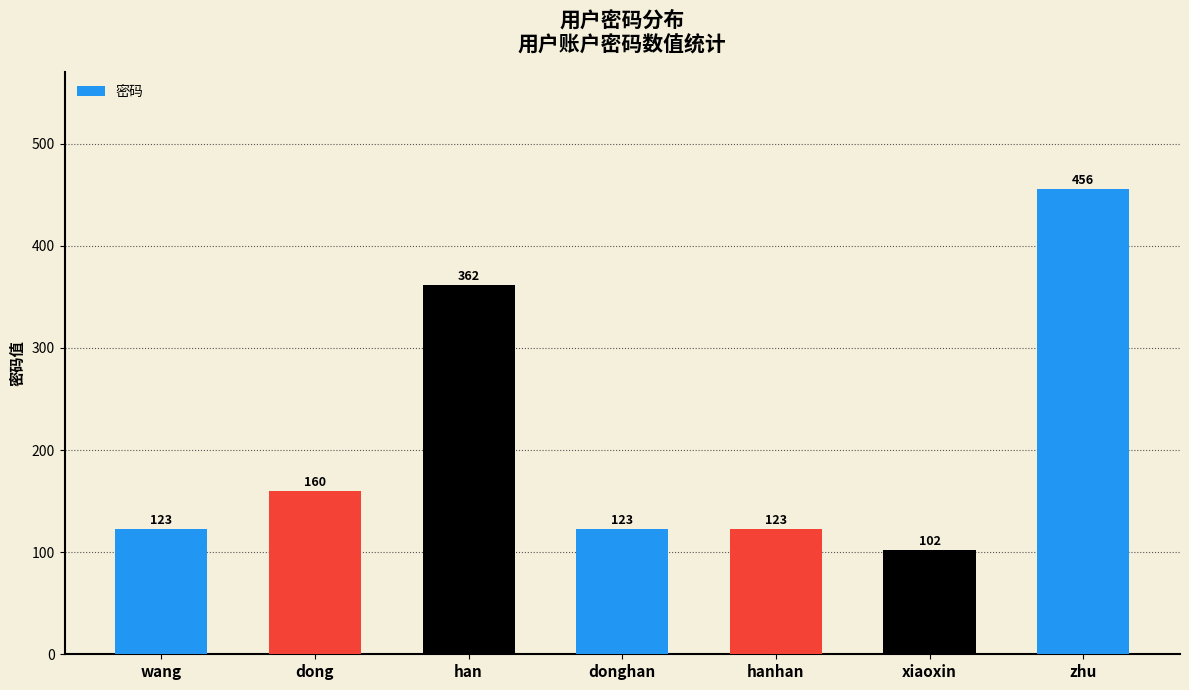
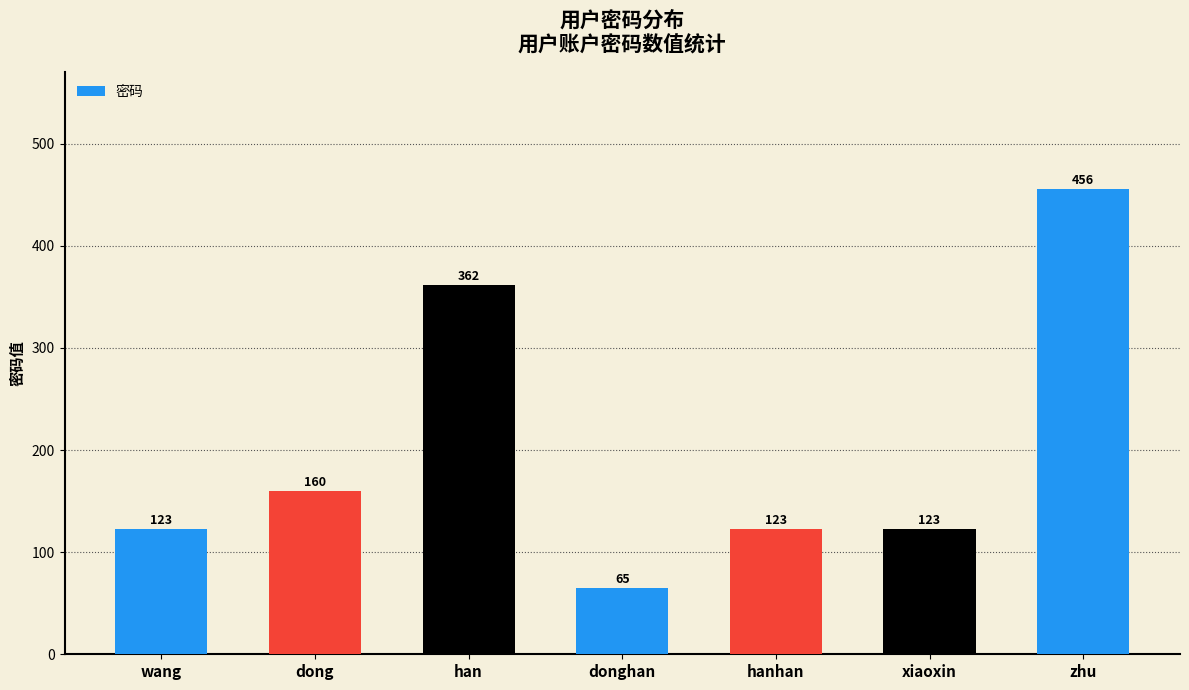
  {
    "wang": 123,
    "dong": 160,
    "han": 362,
-   "donghan": 123,
+   "donghan": 65,
    "hanhan": 123,
-   "xiaoxin": 102,
+   "xiaoxin": 123,
    "zhu": 456
  }
